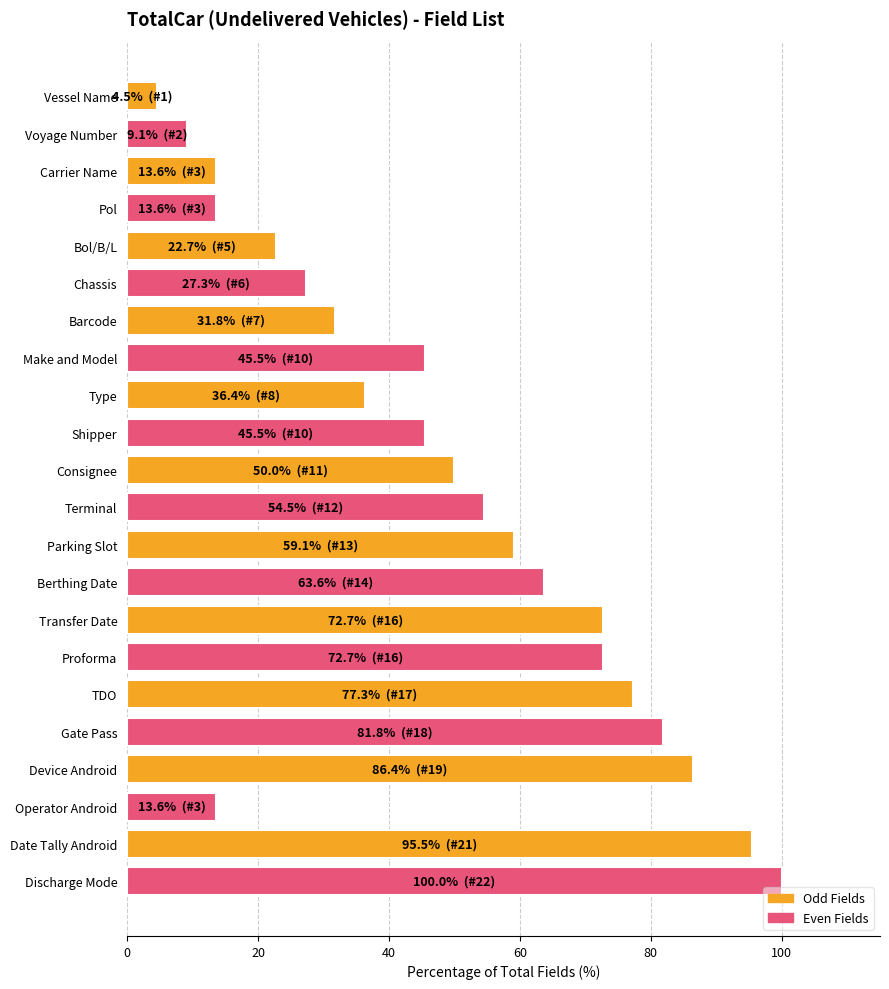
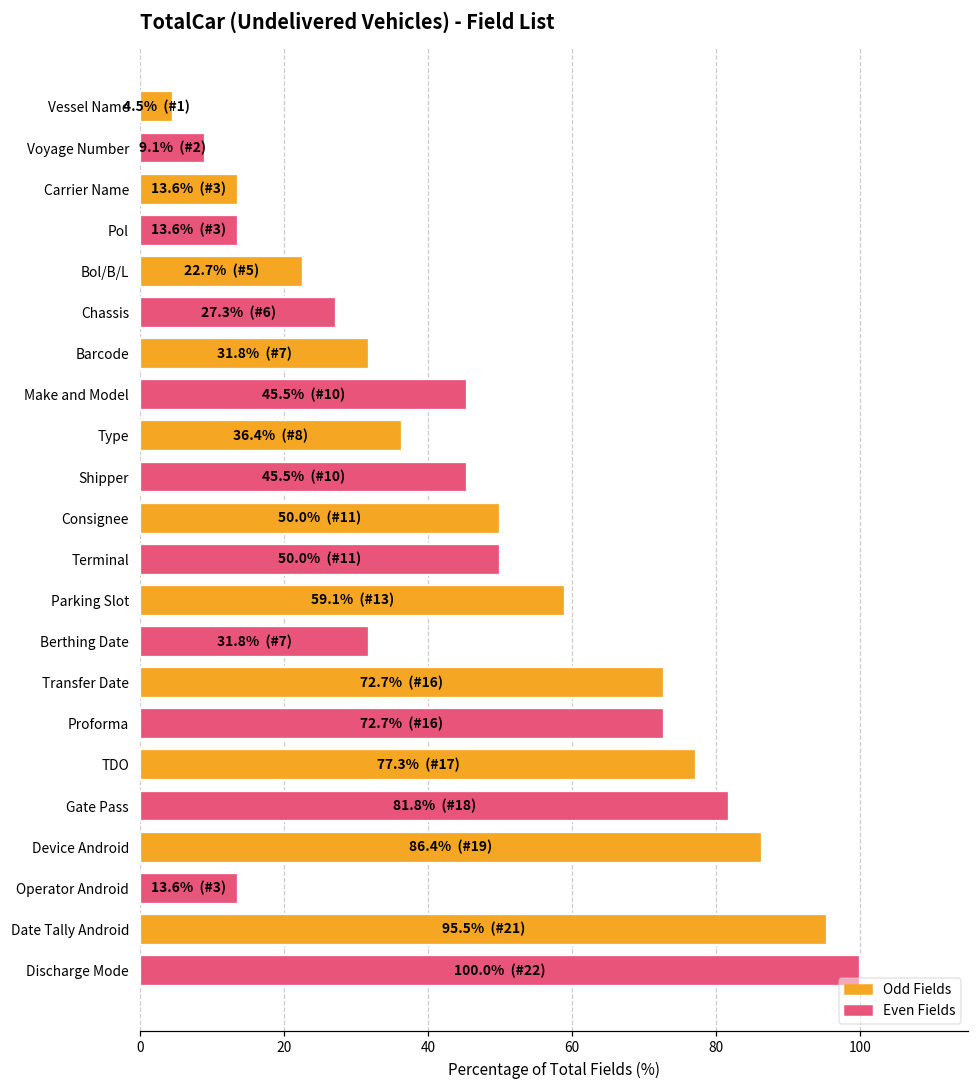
  {
    "Vessel Name": "4.5%",
    "Voyage Number": "9.1%",
    "Carrier Name": "13.6%",
    "Pol": "13.6%",
    "Bol/B/L": "22.7%",
    "Chassis": "27.3%",
    "Barcode": "31.8%",
    "Make and Model": "45.5%",
    "Type": "36.4%",
    "Shipper": "45.5%",
    "Consignee": "50.0%",
-   "Terminal": "54.5% (#12)",
+   "Terminal": "50.0% (#11)",
    "Parking Slot": "59.1%",
-   "Berthing Date": "63.6% (#14)",
+   "Berthing Date": "31.8% (#7)",
    "Transfer Date": "72.7%",
    "Proforma": "72.7%",
    "TDO": "77.3%",
    "Gate Pass": "81.8%",
    "Device Android": "86.4%",
    "Operator Android": "13.6%",
    "Date Tally Android": "95.5%",
    "Discharge Mode": "100.0%"
  }
